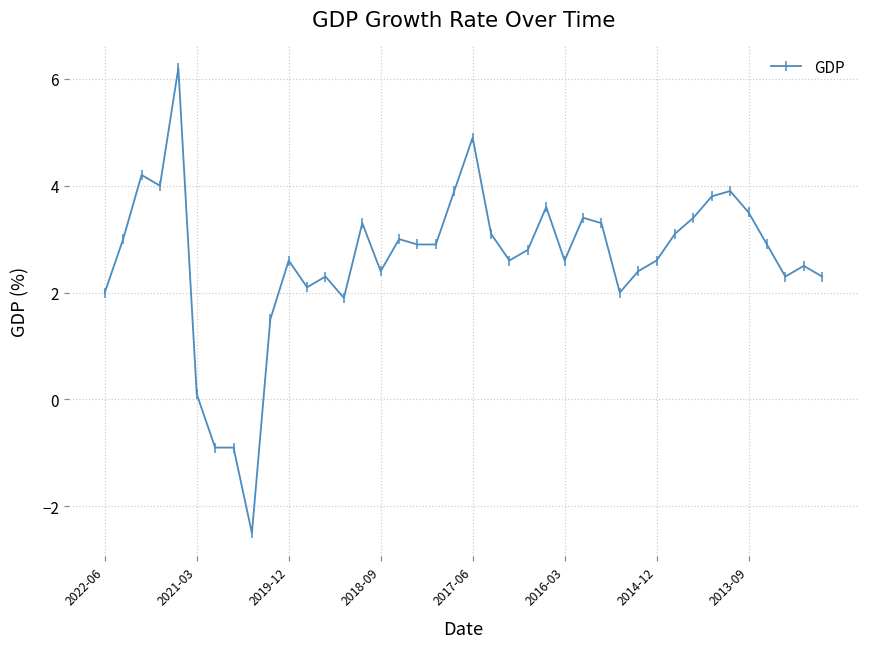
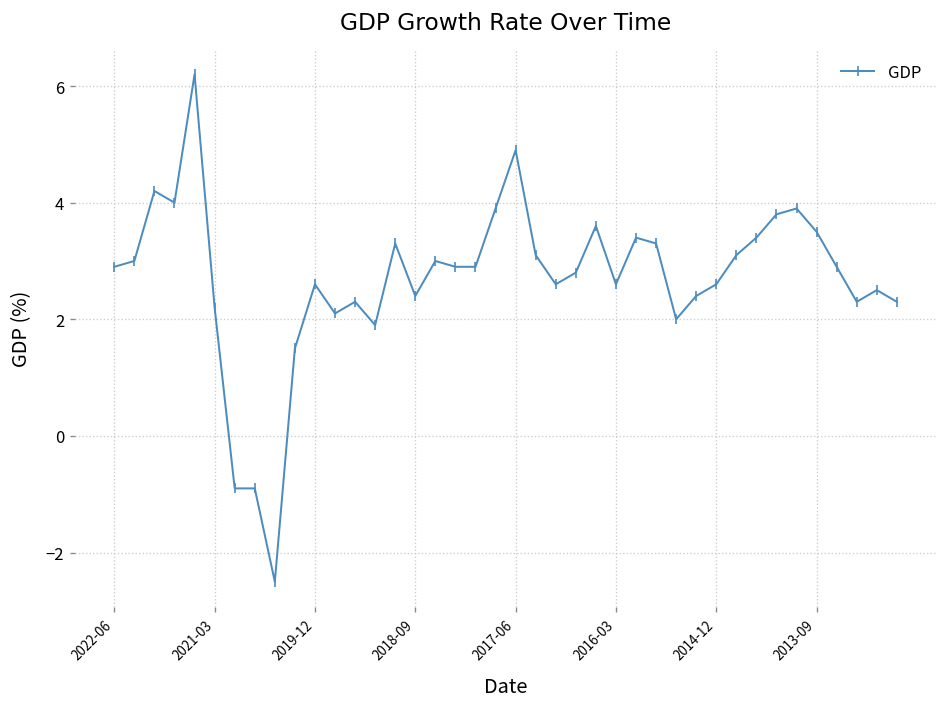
  {
-   "2022-06": 2.0,
-   "2021-03": 0.1,
+   "2022-06": 2.9,
+   "2021-03": 2.2,
    "2019-12": 2.6,
    "2018-09": 2.4,
    "2017-06": 4.9,
    "2016-03": 2.6,
    "2014-12": 2.6,
    "2013-09": 3.5
  }
